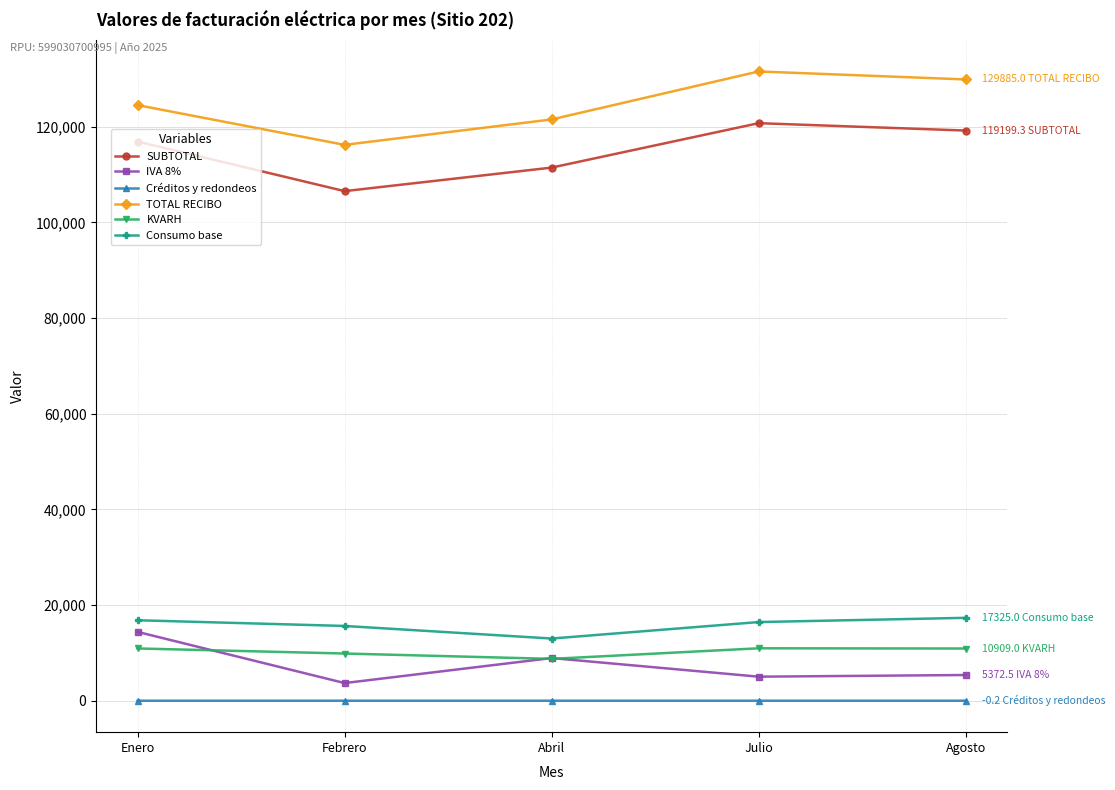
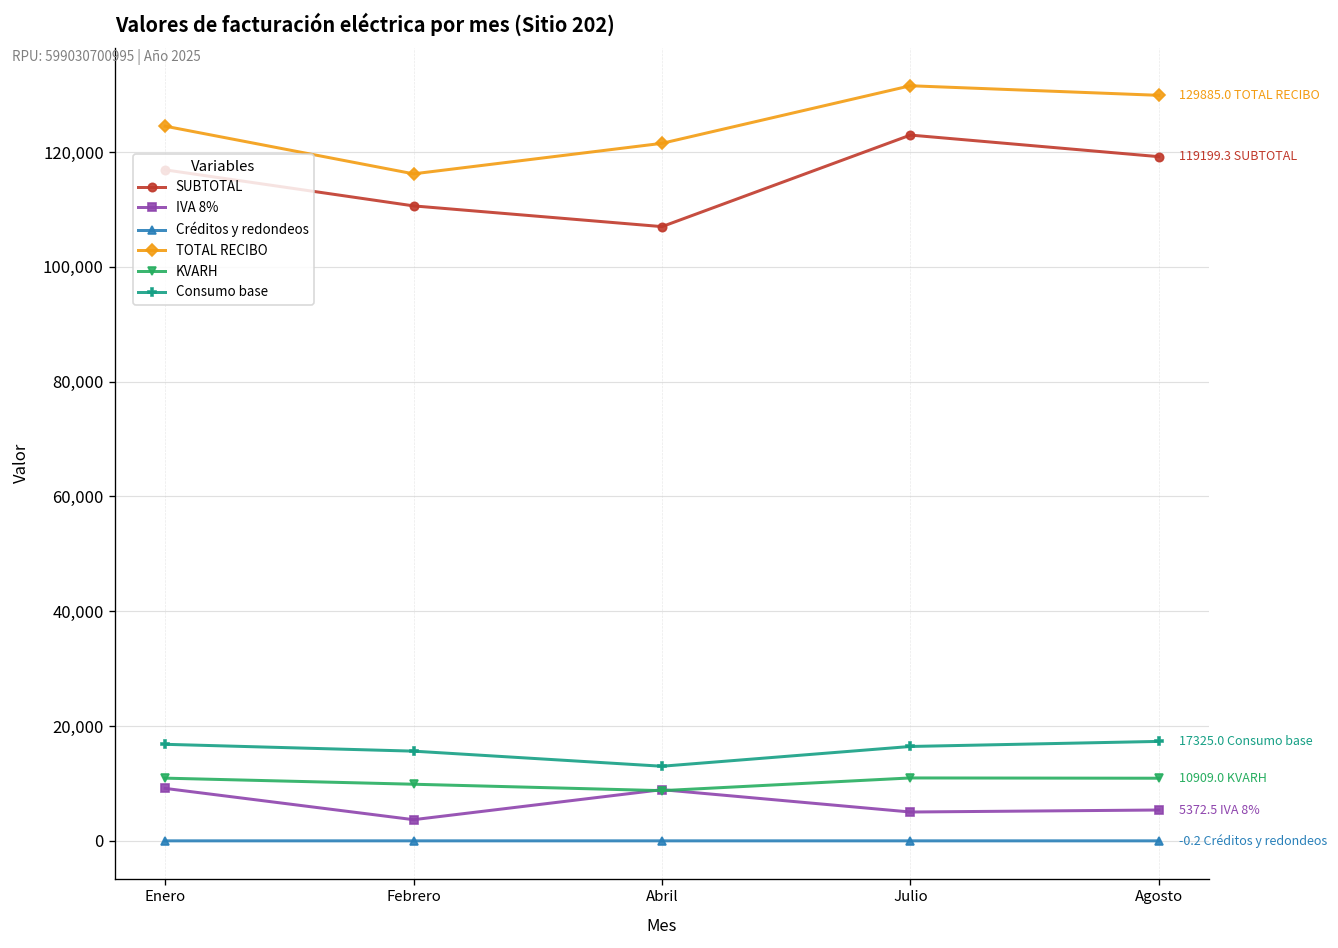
  {
    "SUBTOTAL": {
-     "Febrero": "107,000",
-     "Abril": "111,000",
-     "Julio": "121,000"
+     "Febrero": "111,000",
+     "Abril": "107,000",
+     "Julio": "123,000"
    },
    "IVA 8%": {
-     "Enero": "14,000",
+     "Enero": "9,000",
      "Febrero": "4,000",
      "Julio": "5,000"
    },
    "Créditos y redondeos": {
      "Agosto": "-0.2"
    },
    "TOTAL RECIBO": {
      "Agosto": "129885.0"
    }
  }
